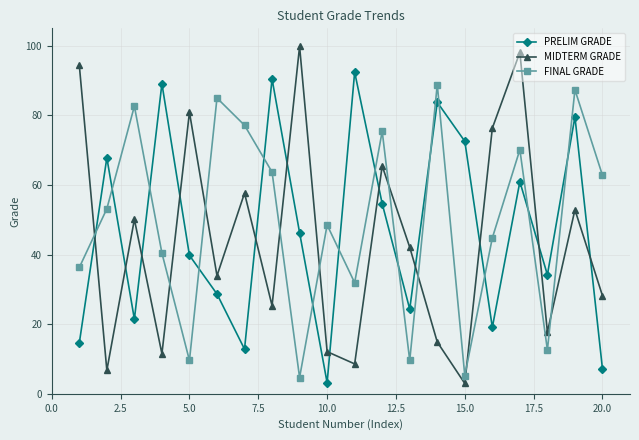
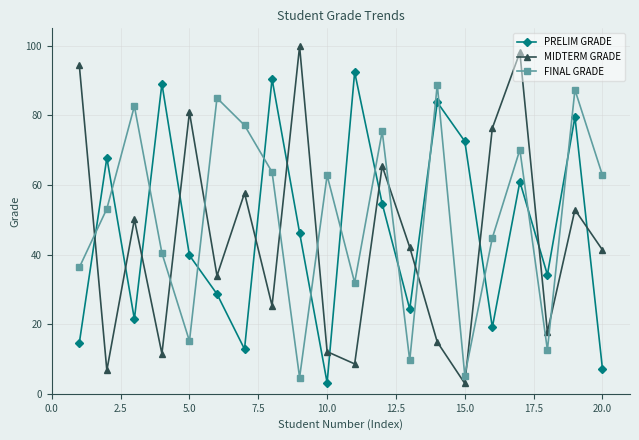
  {
    "PRELIM GRADE": {
      "5.0": 40,
      "10.0": 3,
      "15.0": 73,
      "20.0": 7
    },
    "MIDTERM GRADE": {
      "5.0": 81,
      "10.0": 12,
      "15.0": 3,
-     "20.0": 28
+     "20.0": 41
    },
    "FINAL GRADE": {
-     "5.0": 10,
-     "10.0": 49,
+     "5.0": 15,
+     "10.0": 63,
      "15.0": 5,
      "20.0": 63
    }
  }
